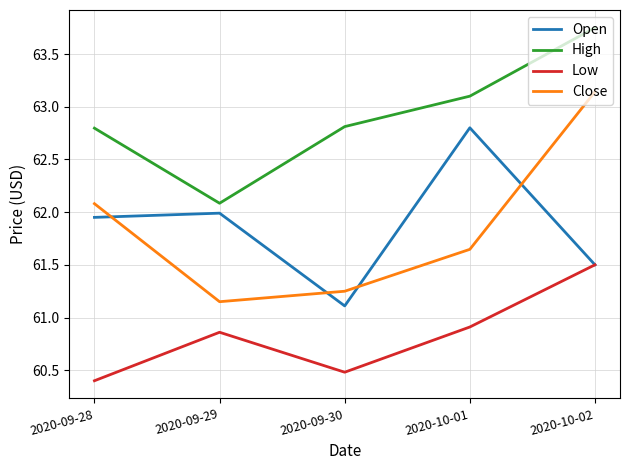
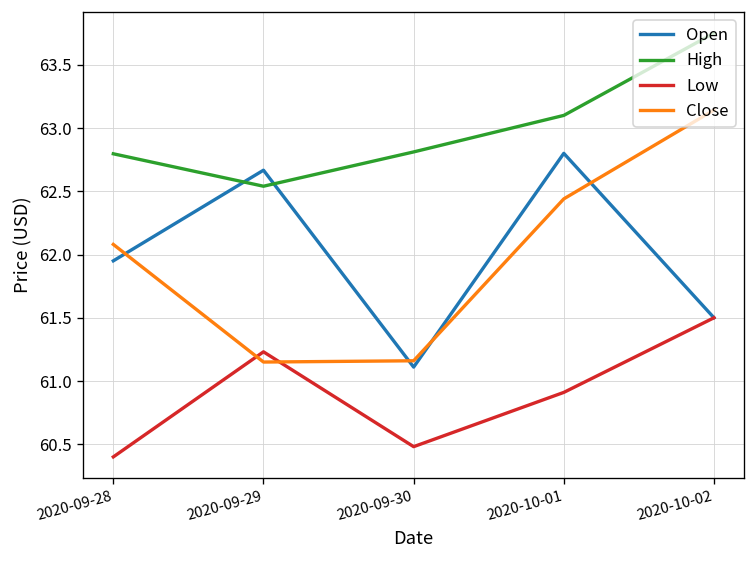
  {
    "Open": {
      "2020-09-28": 61.95,
-     "2020-09-29": 61.99,
+     "2020-09-29": 62.67,
      "2020-09-30": 61.11,
      "2020-10-01": 62.80
    },
    "High": {
      "2020-09-28": 62.80,
-     "2020-09-29": 62.08,
+     "2020-09-29": 62.54,
      "2020-09-30": 62.81,
      "2020-10-01": 63.10
    },
    "Low": {
      "2020-09-28": 60.40,
-     "2020-09-29": 60.86,
+     "2020-09-29": 61.23,
      "2020-09-30": 60.48,
      "2020-10-01": 60.91
    },
    "Close": {
      "2020-09-28": 62.08,
      "2020-09-29": 61.15,
-     "2020-09-30": 61.25,
-     "2020-10-01": 61.65
+     "2020-09-30": 61.16,
+     "2020-10-01": 62.44
    }
  }
